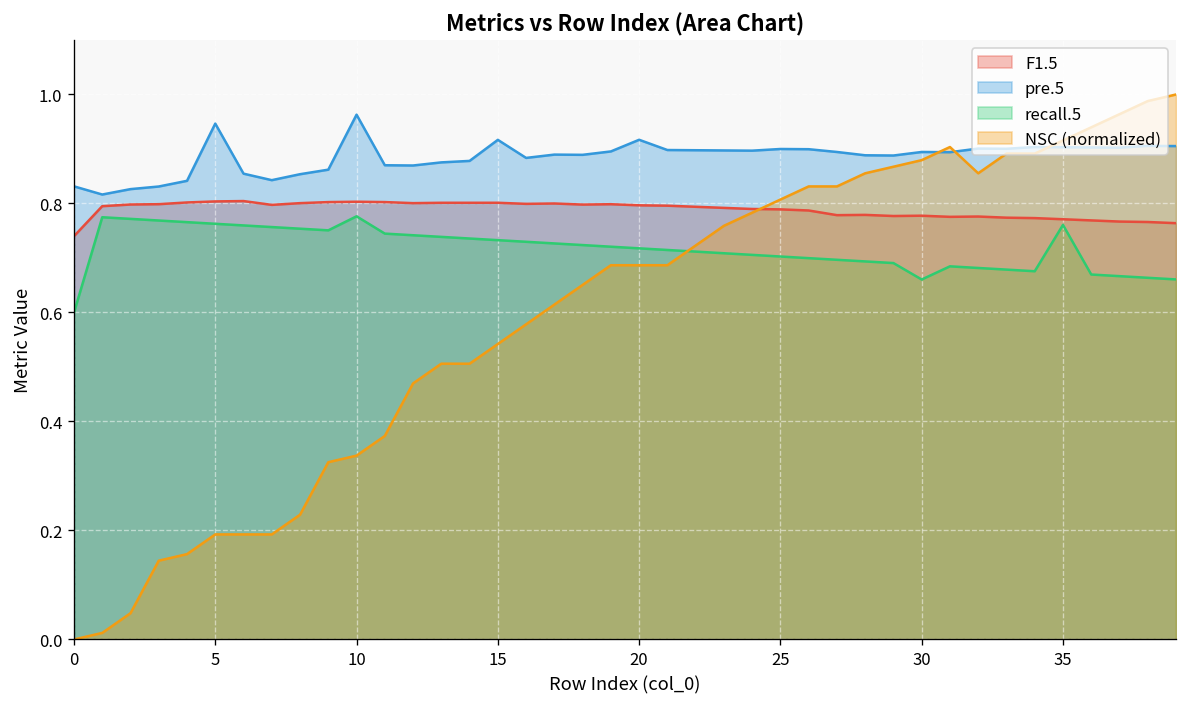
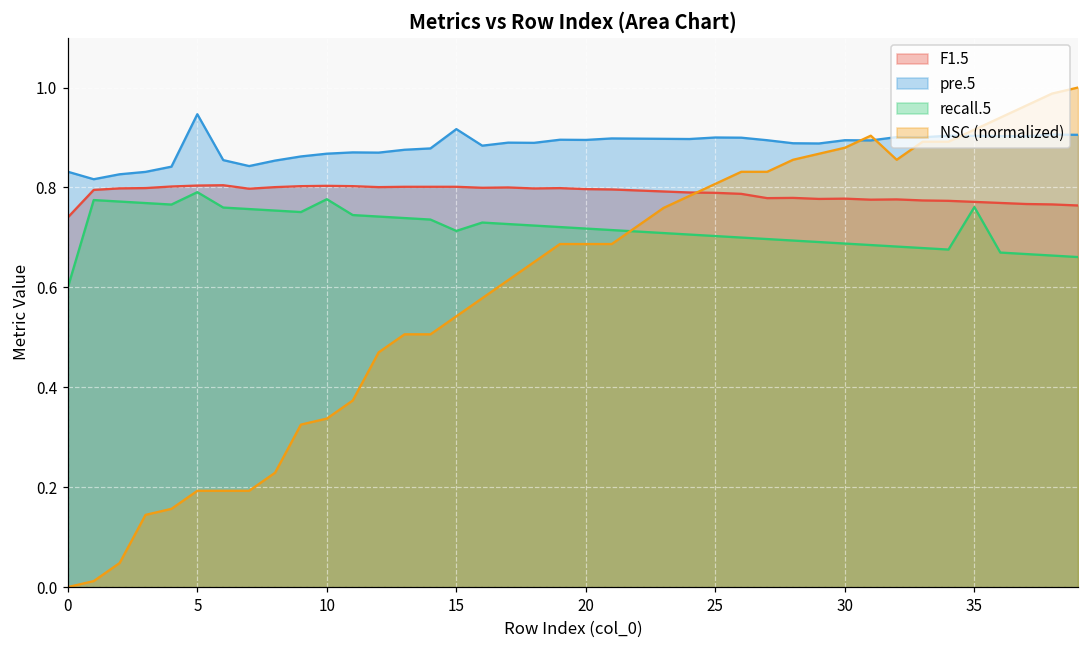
  {
    "pre.5": {
      "0": 0.83,
      "5": 0.95,
-     "10": 0.96,
+     "10": 0.87,
      "15": 0.92,
-     "20": 0.92,
+     "20": 0.90,
      "25": 0.90,
      "30": 0.89
    },
    "recall.5": {
      "0": 0.60,
-     "5": 0.76,
+     "5": 0.79,
      "10": 0.78,
-     "15": 0.73,
+     "15": 0.71,
      "20": 0.72,
      "25": 0.70,
-     "30": 0.66,
+     "30": 0.69,
      "35": 0.76
    }
  }
